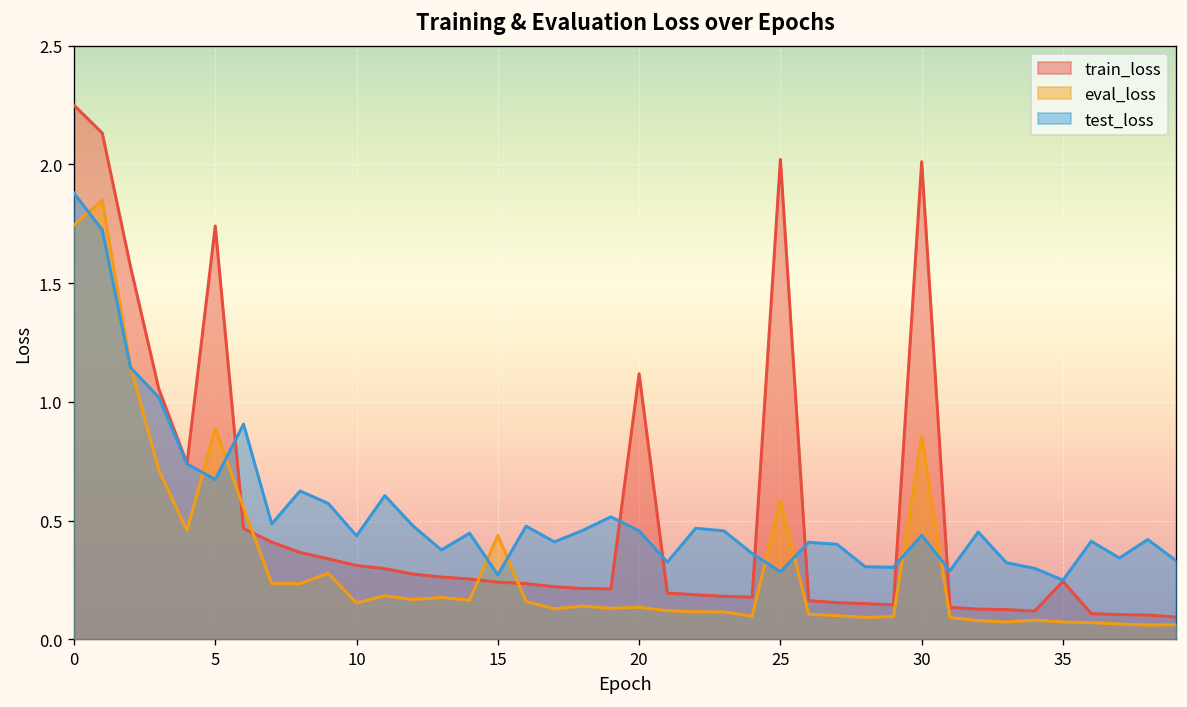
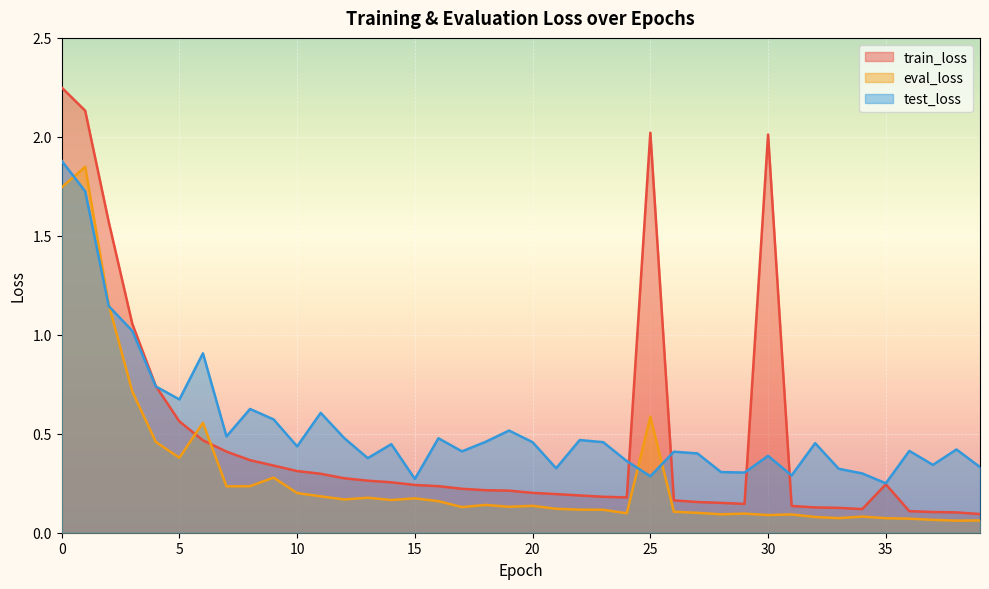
  {
    "train_loss": {
      "0": 2.25,
-     "5": 1.74,
+     "5": 0.56,
      "10": 0.31,
      "15": 0.24,
-     "20": 1.12,
+     "20": 0.20,
      "25": 2.02,
      "30": 2.01
    },
    "eval_loss": {
      "0": 1.74,
-     "5": 0.89,
-     "10": 0.15,
-     "15": 0.44,
+     "5": 0.38,
+     "10": 0.20,
+     "15": 0.17,
      "20": 0.14,
      "25": 0.59,
-     "30": 0.86,
+     "30": 0.09,
      "35": 0.07
    },
    "test_loss": {
      "0": 1.88,
      "5": 0.67,
      "10": 0.44,
      "15": 0.27,
      "20": 0.46,
      "25": 0.29,
-     "30": 0.44
+     "30": 0.39
    }
  }
